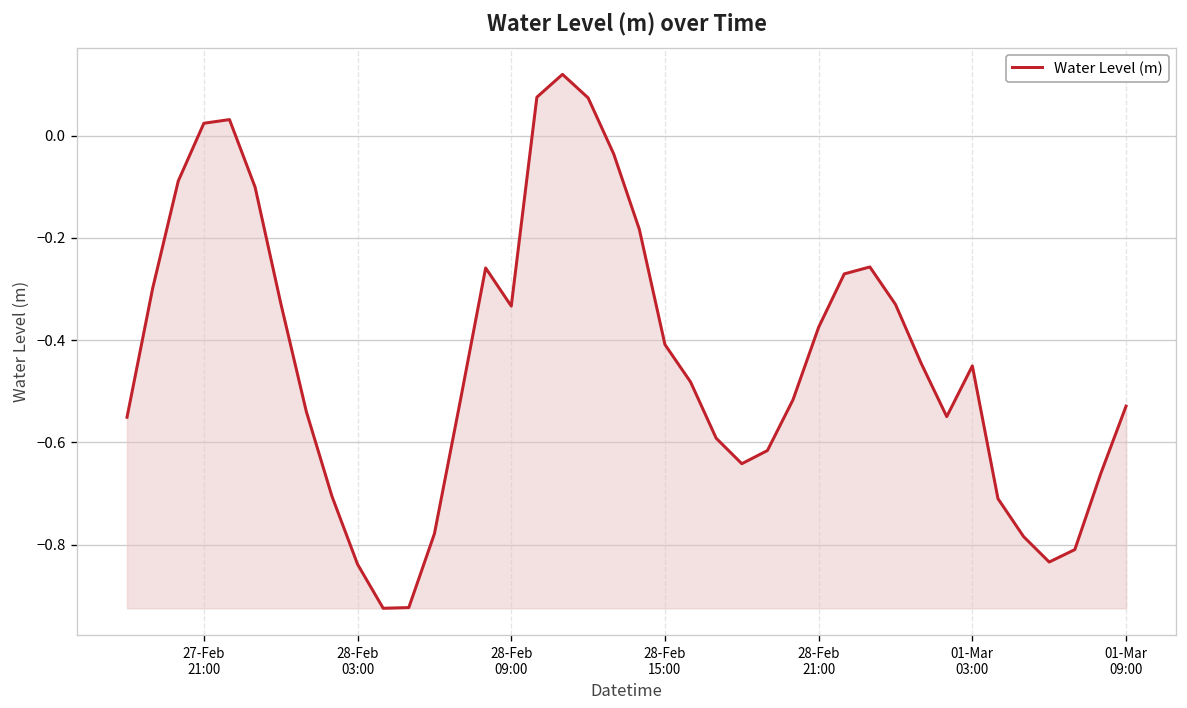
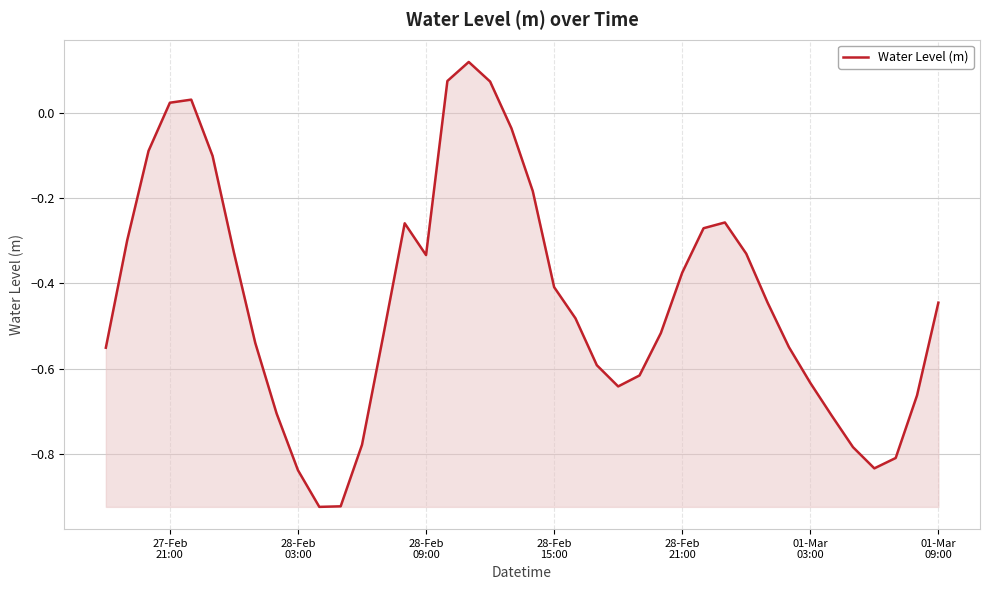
  {
    "27-Feb 21:00": 0.02,
    "28-Feb 03:00": -0.84,
    "28-Feb 09:00": -0.33,
    "28-Feb 15:00": -0.41,
    "28-Feb 21:00": -0.37,
-   "01-Mar 03:00": -0.45,
-   "01-Mar 09:00": -0.53
+   "01-Mar 03:00": -0.63,
+   "01-Mar 09:00": -0.45
  }
